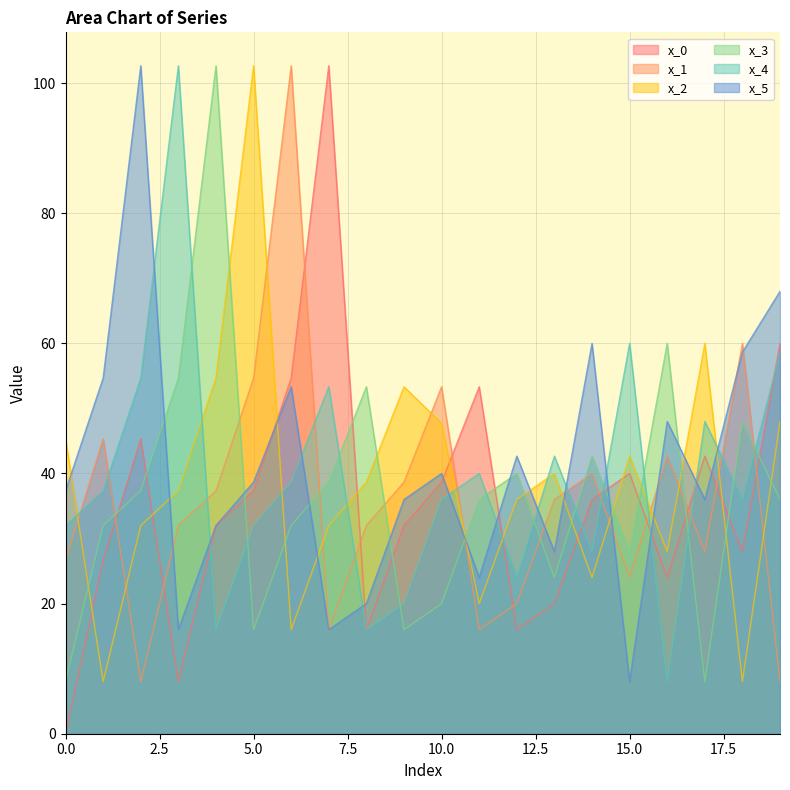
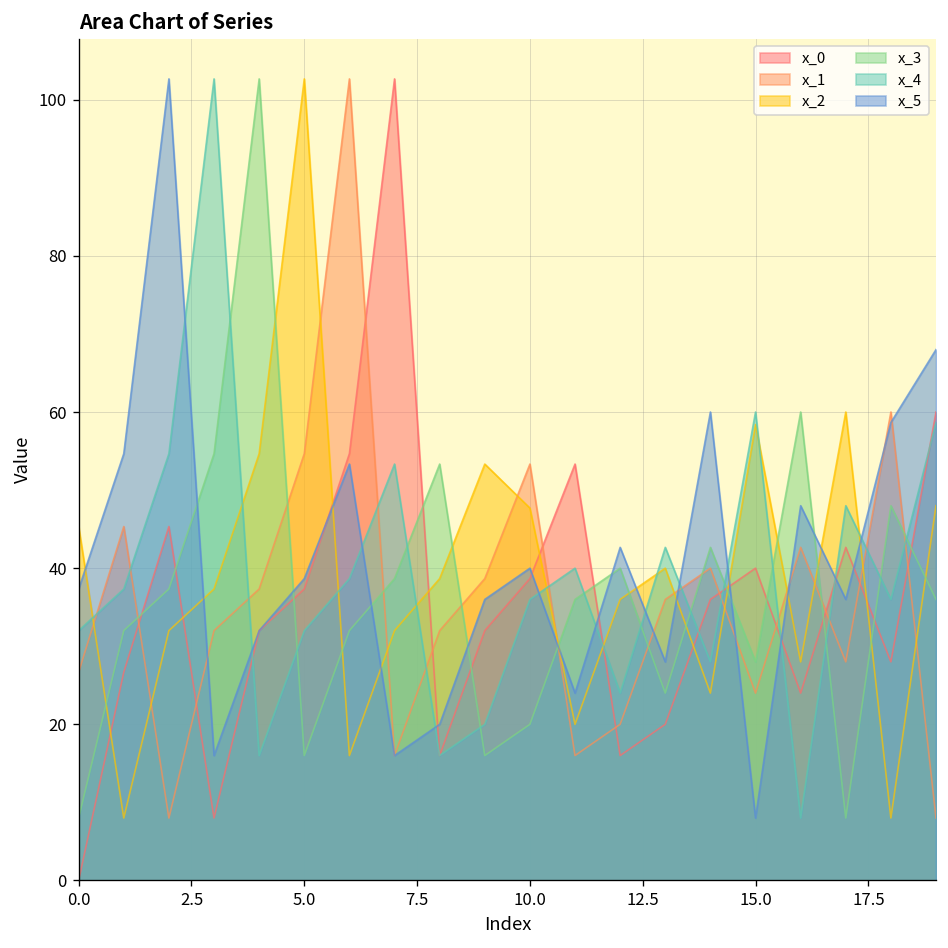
  {
    "x_2": {
      "0.0": 45,
      "5.0": 103,
      "10.0": 48,
-     "15.0": 43
+     "15.0": 58
    }
  }
